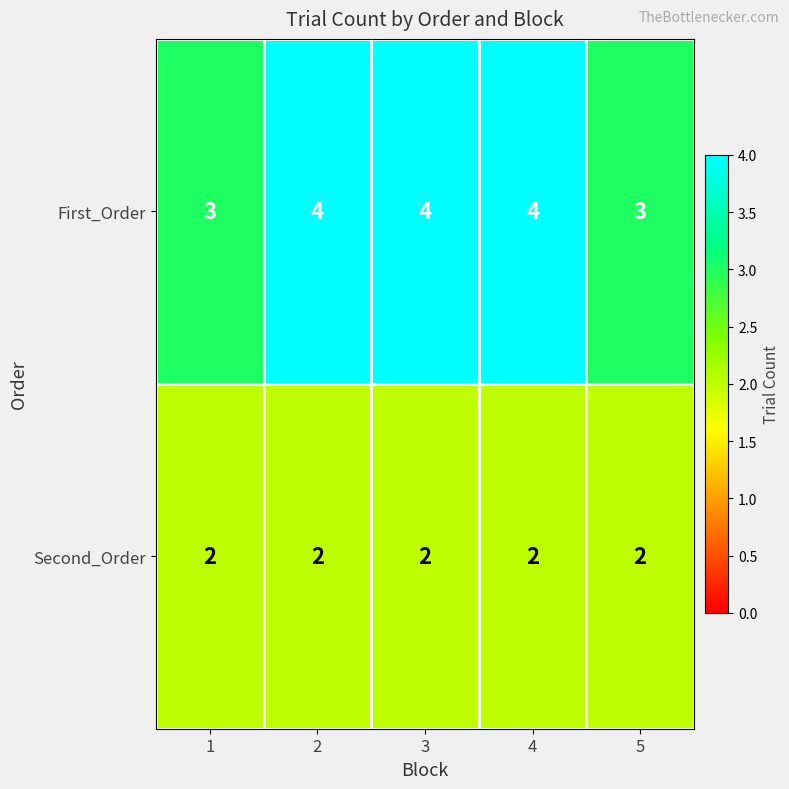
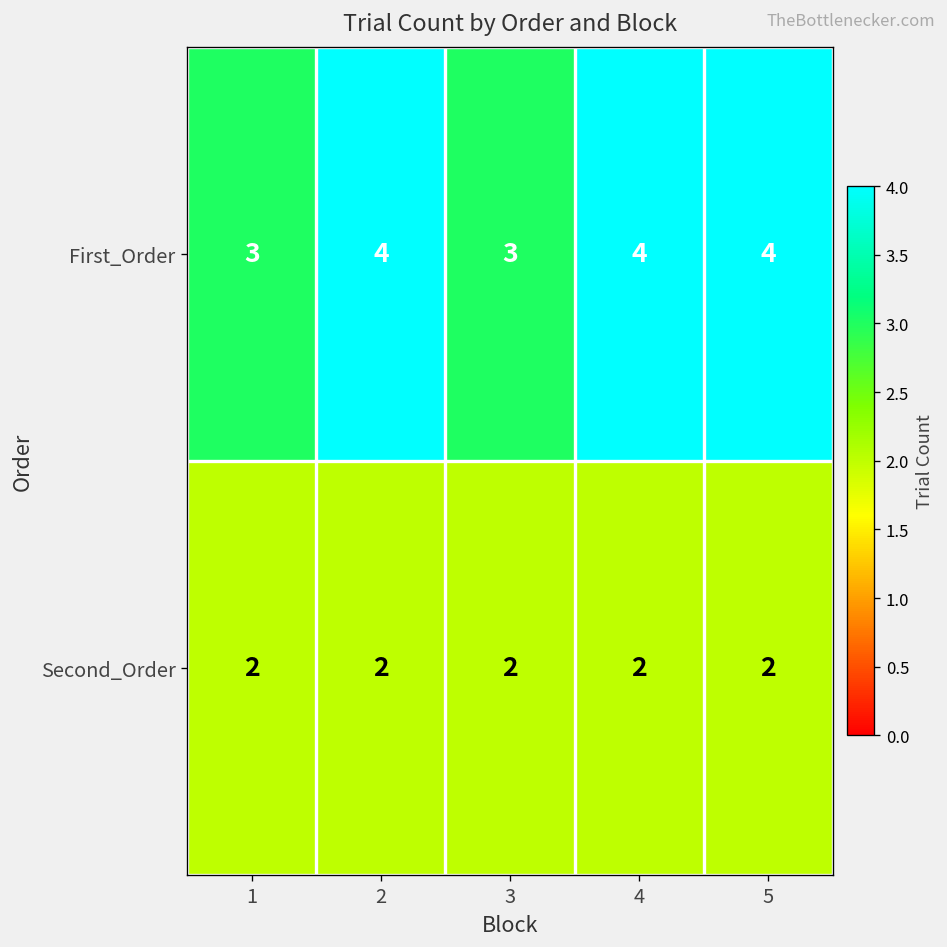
  {
    "First_Order": {
      "1": 3,
      "2": 4,
-     "3": 4,
+     "3": 3,
      "4": 4,
-     "5": 3
+     "5": 4
    },
    "Second_Order": {
      "1": 2,
      "2": 2,
      "3": 2,
      "4": 2,
      "5": 2
    }
  }
